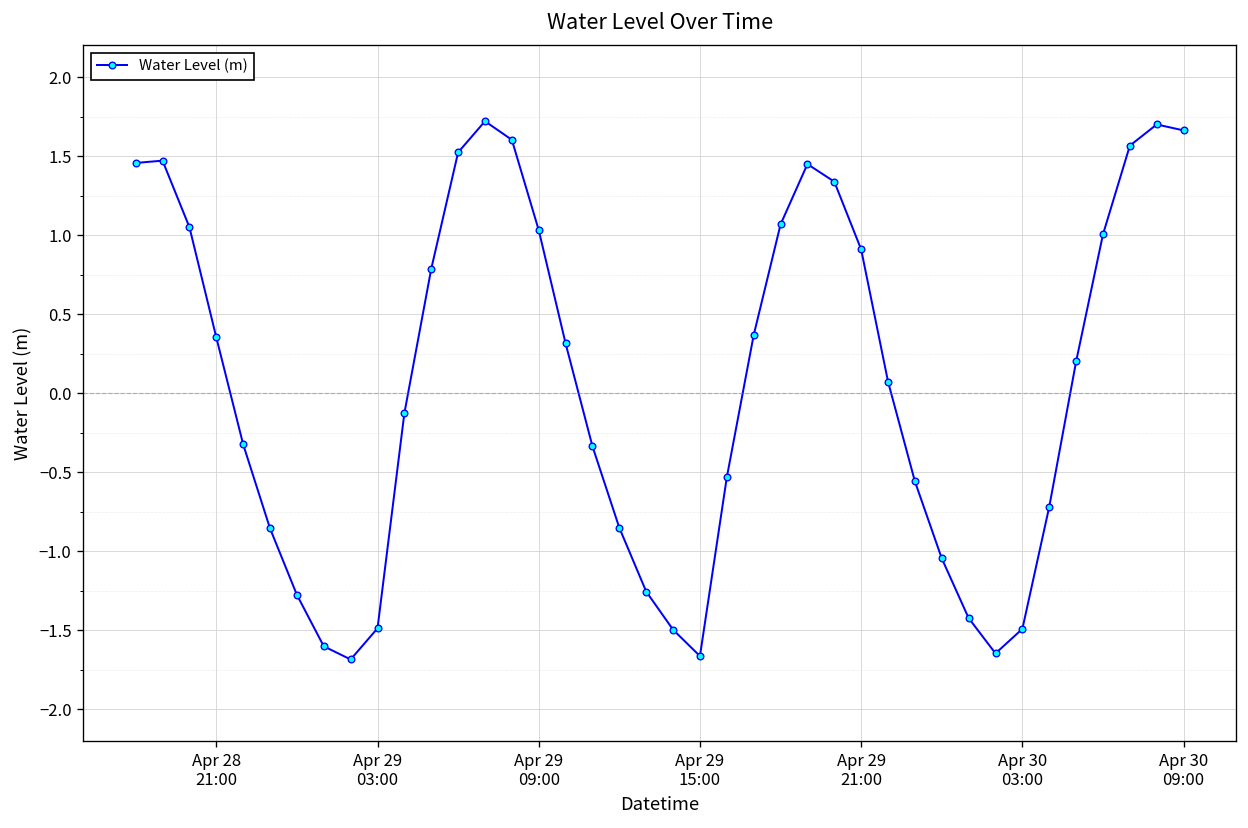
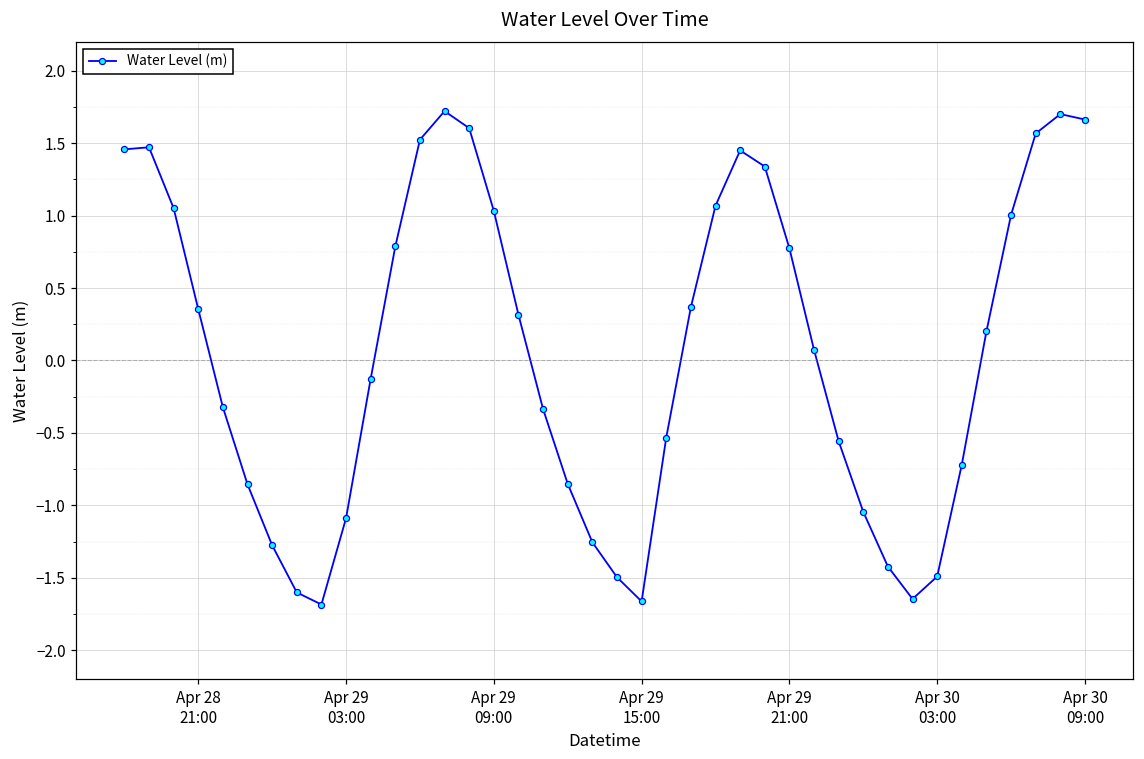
  {
    "Apr 28 21:00": 0.35,
-   "Apr 29 03:00": -1.49,
+   "Apr 29 03:00": -1.09,
    "Apr 29 09:00": 1.03,
    "Apr 29 15:00": -1.66,
-   "Apr 29 21:00": 0.91,
+   "Apr 29 21:00": 0.77,
    "Apr 30 03:00": -1.49,
    "Apr 30 09:00": 1.66
  }
